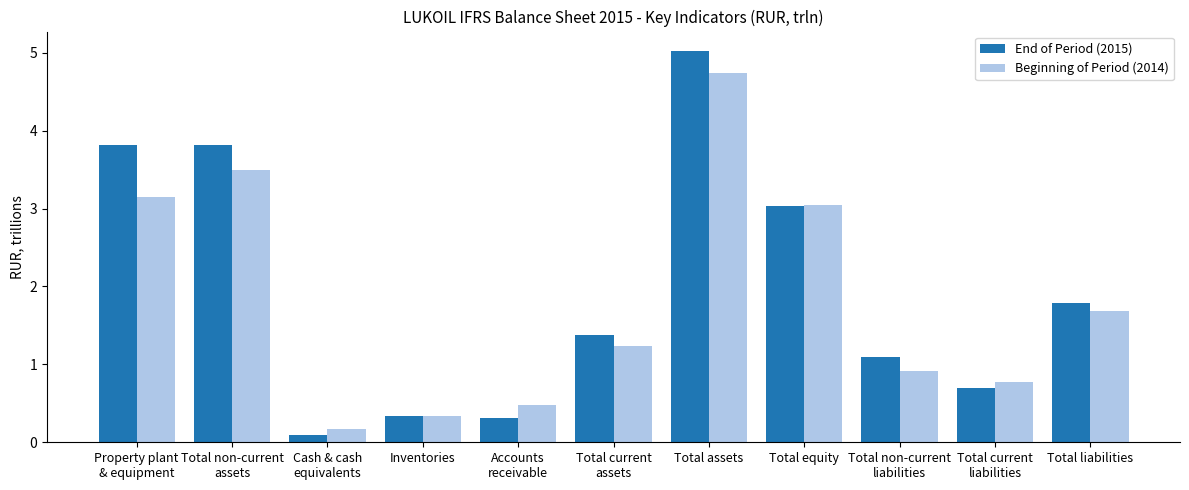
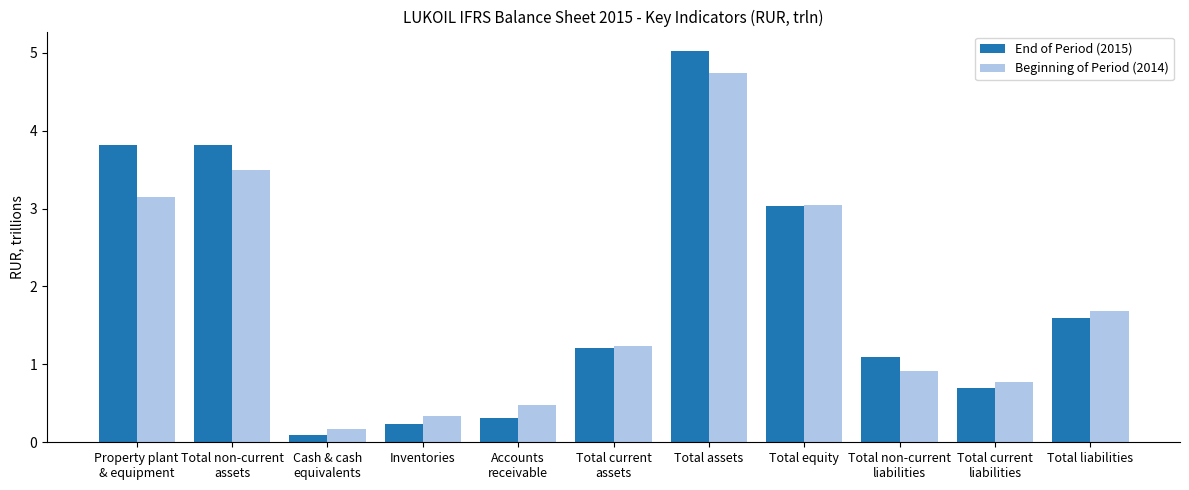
  {
    "End of Period (2015)": {
      "Property plant & equipment": 3.8,
      "Total non-current assets": 3.8,
      "Cash & cash equivalents": 0.1,
-     "Inventories": 0.3,
+     "Inventories": 0.2,
      "Accounts receivable": 0.3,
-     "Total current assets": 1.4,
+     "Total current assets": 1.2,
      "Total assets": 5.0,
      "Total equity": 3.0,
      "Total non-current liabilities": 1.1,
      "Total current liabilities": 0.7,
-     "Total liabilities": 1.8
+     "Total liabilities": 1.6
    },
    "Beginning of Period (2014)": {
      "Property plant & equipment": 3.2,
      "Total non-current assets": 3.5,
      "Cash & cash equivalents": 0.2,
      "Inventories": 0.3,
      "Accounts receivable": 0.5,
      "Total current assets": 1.2,
      "Total assets": 4.7,
      "Total equity": 3.1,
      "Total non-current liabilities": 0.9,
      "Total current liabilities": 0.8,
      "Total liabilities": 1.7
    }
  }
